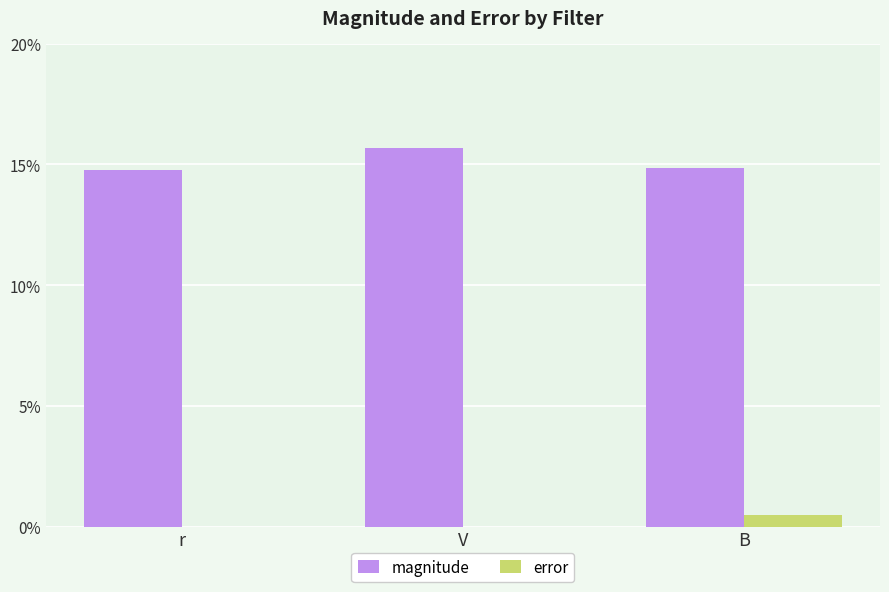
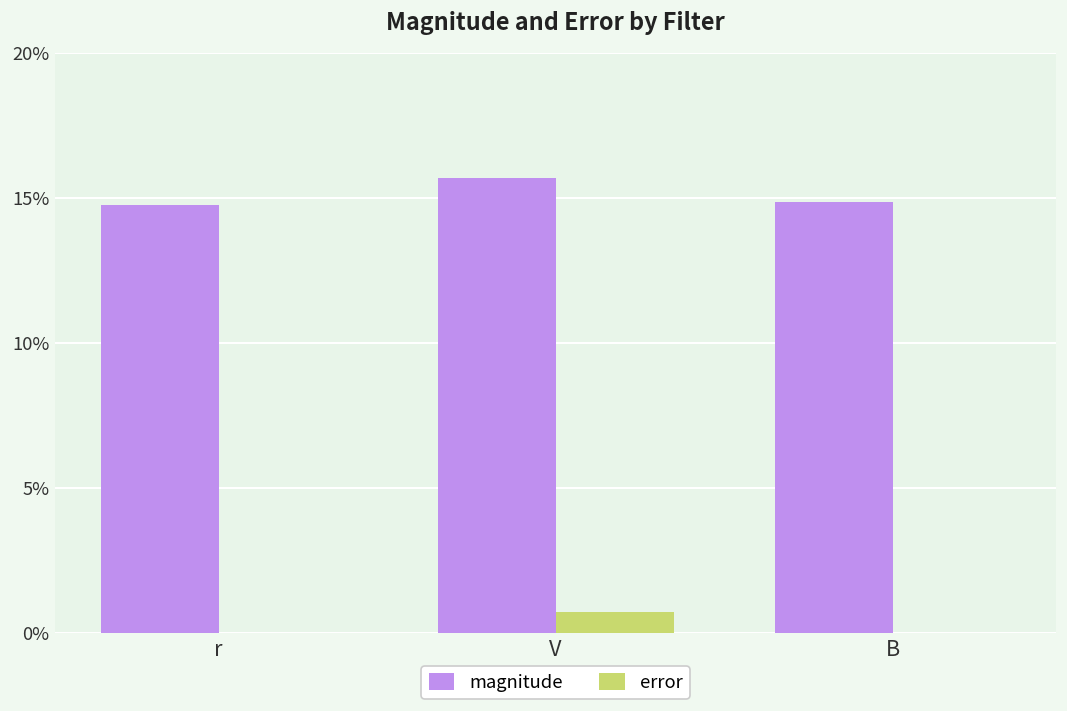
  {
    "magnitude": {
      "r": "14.8%",
      "V": "15.7%",
      "B": "14.9%"
    },
    "error": {
-     "V": "0.0%",
-     "B": "0.5%"
+     "V": "0.7%",
+     "B": "0.0%"
    }
  }
